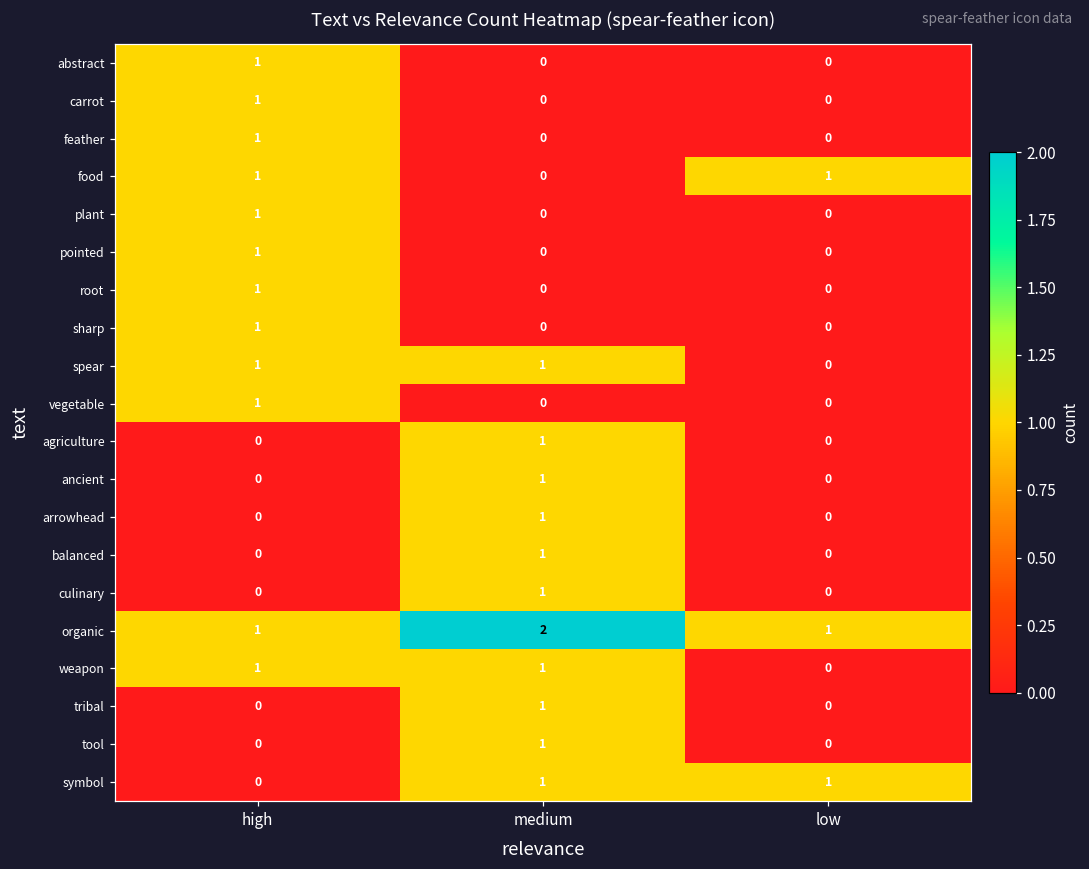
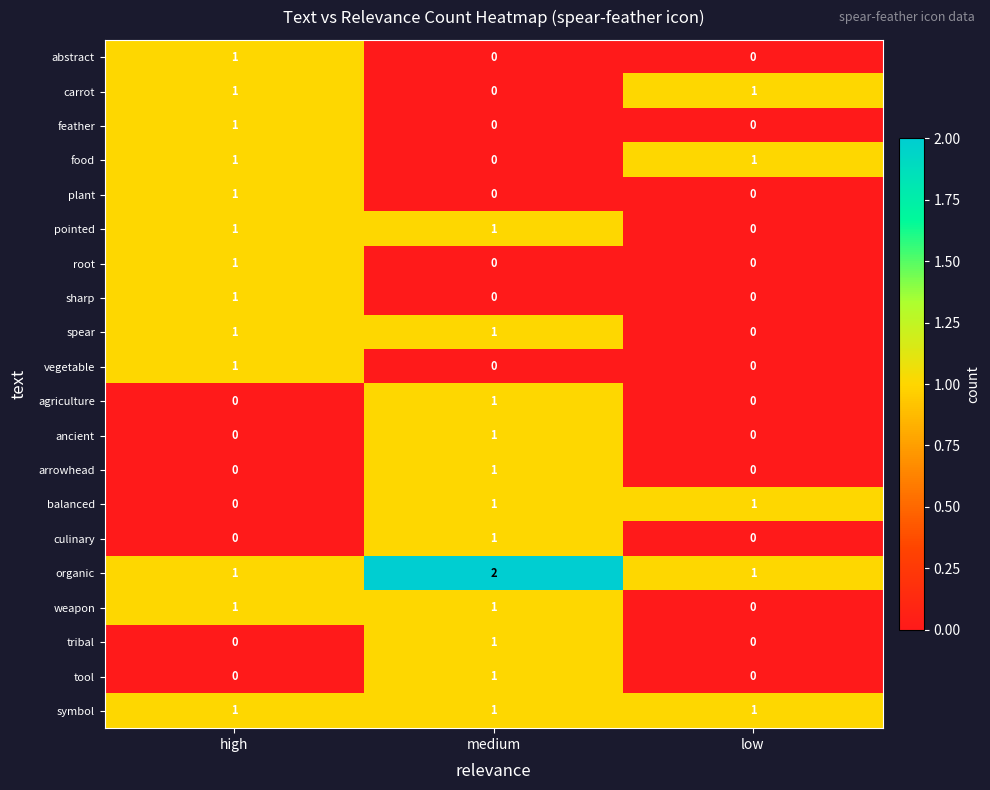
  {
    "abstract": {
      "high": 1,
      "medium": 0,
      "low": 0
    },
    "carrot": {
      "high": 1,
      "medium": 0,
-     "low": 0
+     "low": 1
    },
    "feather": {
      "high": 1,
      "medium": 0,
      "low": 0
    },
    "food": {
      "high": 1,
      "medium": 0,
      "low": 1
    },
    "plant": {
      "high": 1,
      "medium": 0,
      "low": 0
    },
    "pointed": {
      "high": 1,
-     "medium": 0,
+     "medium": 1,
      "low": 0
    },
    "root": {
      "high": 1,
      "medium": 0,
      "low": 0
    },
    "sharp": {
      "high": 1,
      "medium": 0,
      "low": 0
    },
    "spear": {
      "high": 1,
      "medium": 1,
      "low": 0
    },
    "vegetable": {
      "high": 1,
      "medium": 0,
      "low": 0
    },
    "agriculture": {
      "high": 0,
      "medium": 1,
      "low": 0
    },
    "ancient": {
      "high": 0,
      "medium": 1,
      "low": 0
    },
    "arrowhead": {
      "high": 0,
      "medium": 1,
      "low": 0
    },
    "balanced": {
      "high": 0,
      "medium": 1,
-     "low": 0
+     "low": 1
    },
    "culinary": {
      "high": 0,
      "medium": 1,
      "low": 0
    },
    "organic": {
      "high": 1,
      "medium": 2,
      "low": 1
    },
    "weapon": {
      "high": 1,
      "medium": 1,
      "low": 0
    },
    "tribal": {
      "high": 0,
      "medium": 1,
      "low": 0
    },
    "tool": {
      "high": 0,
      "medium": 1,
      "low": 0
    },
    "symbol": {
-     "high": 0,
+     "high": 1,
      "medium": 1,
      "low": 1
    }
  }
